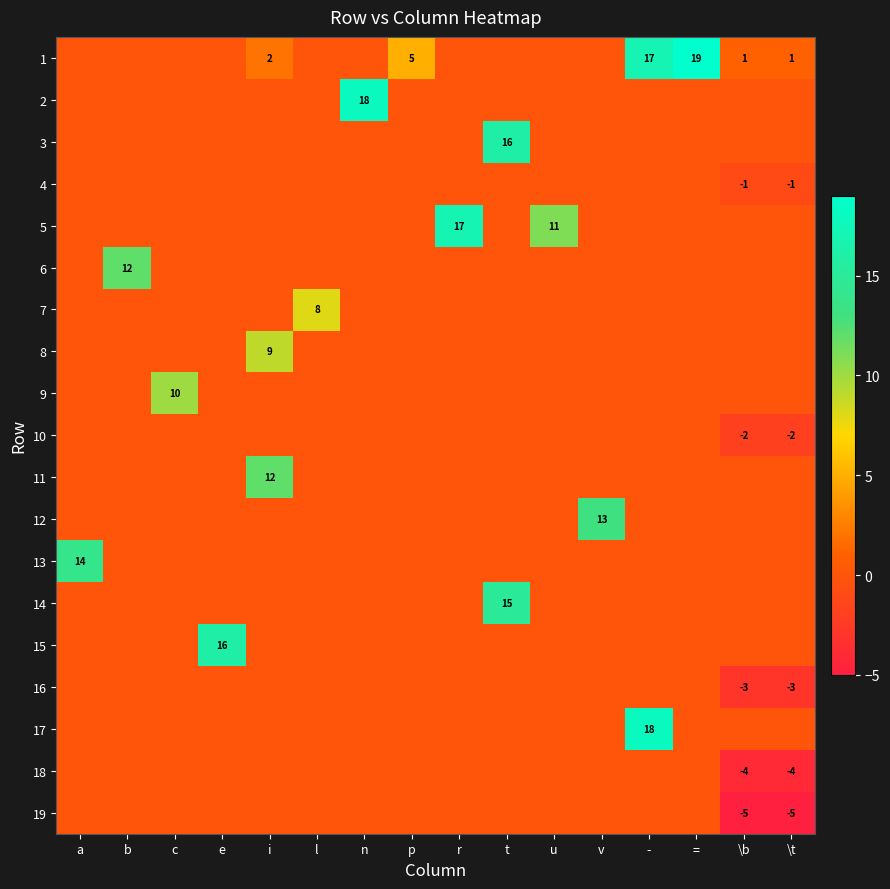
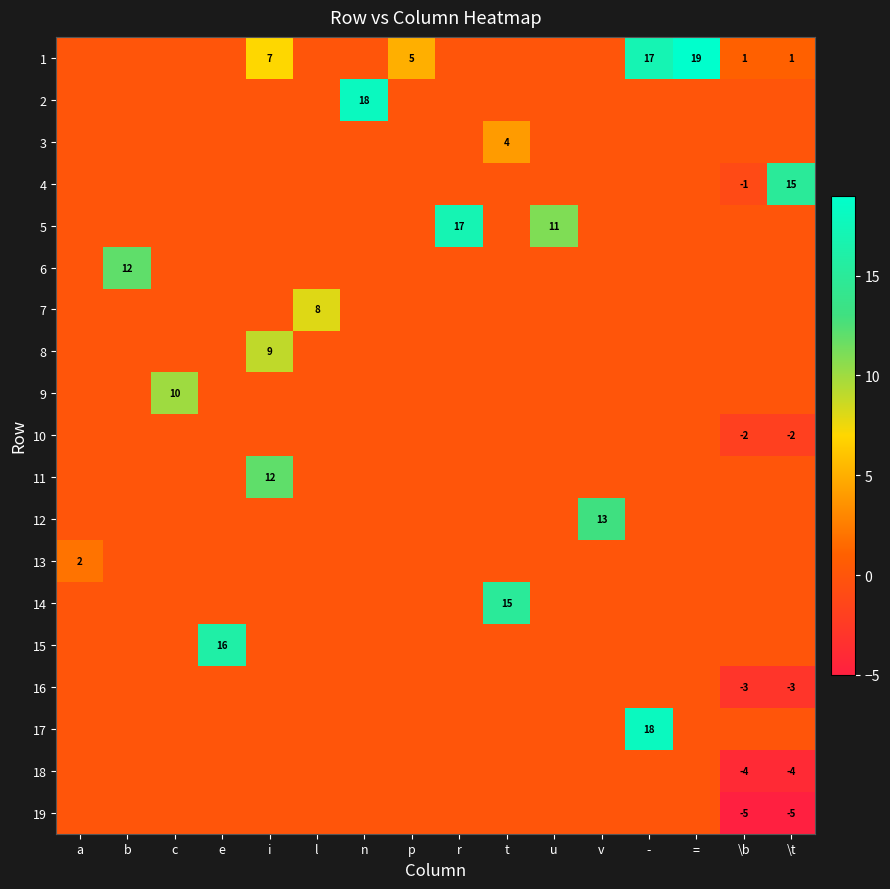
  {
    "1": {
-     "i": 2,
+     "i": 7,
      "p": 5,
      "-": 17,
      "=": 19,
      "\\b": 1,
      "\\t": 1
    },
    "2": {
      "n": 18
    },
    "3": {
-     "t": 16
+     "t": 4
    },
    "4": {
      "\\b": -1,
-     "\\t": -1
+     "\\t": 15
    },
    "5": {
      "r": 17,
      "u": 11
    },
    "6": {
      "b": 12
    },
    "7": {
      "l": 8
    },
    "8": {
      "i": 9
    },
    "9": {
      "c": 10
    },
    "10": {
      "\\b": -2,
      "\\t": -2
    },
    "11": {
      "i": 12
    },
    "12": {
      "v": 13
    },
    "13": {
-     "a": 14
+     "a": 2
    },
    "14": {
      "t": 15
    },
    "15": {
      "e": 16
    },
    "16": {
      "\\b": -3,
      "\\t": -3
    },
    "17": {
      "-": 18
    },
    "18": {
      "\\b": -4,
      "\\t": -4
    },
    "19": {
      "\\b": -5,
      "\\t": -5
    }
  }
